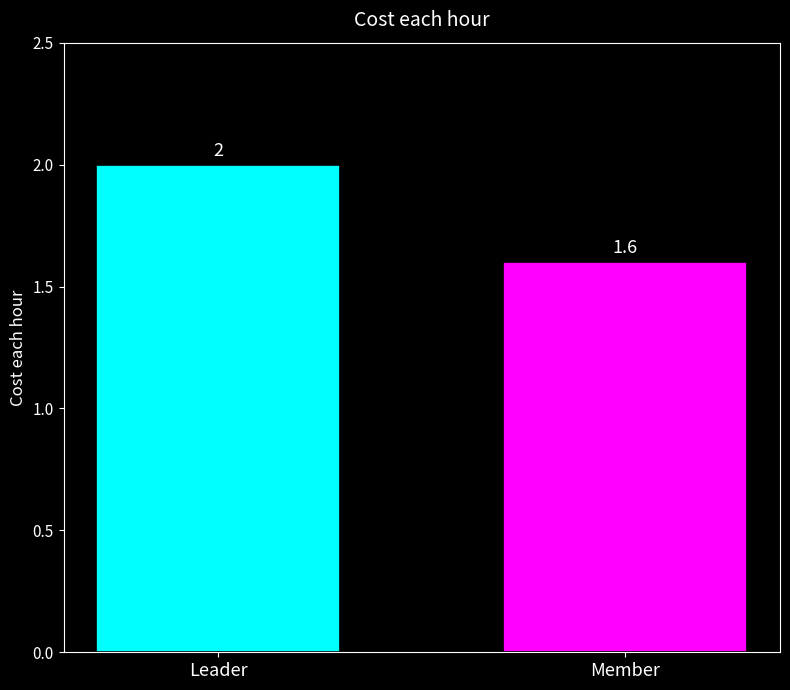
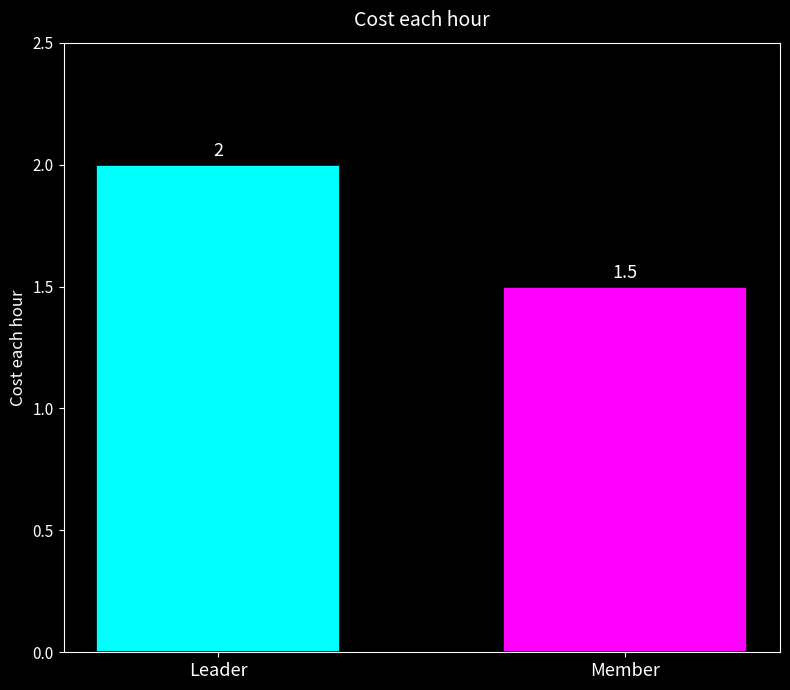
  {
    "Leader": 2,
-   "Member": 1.6
+   "Member": 1.5
  }
